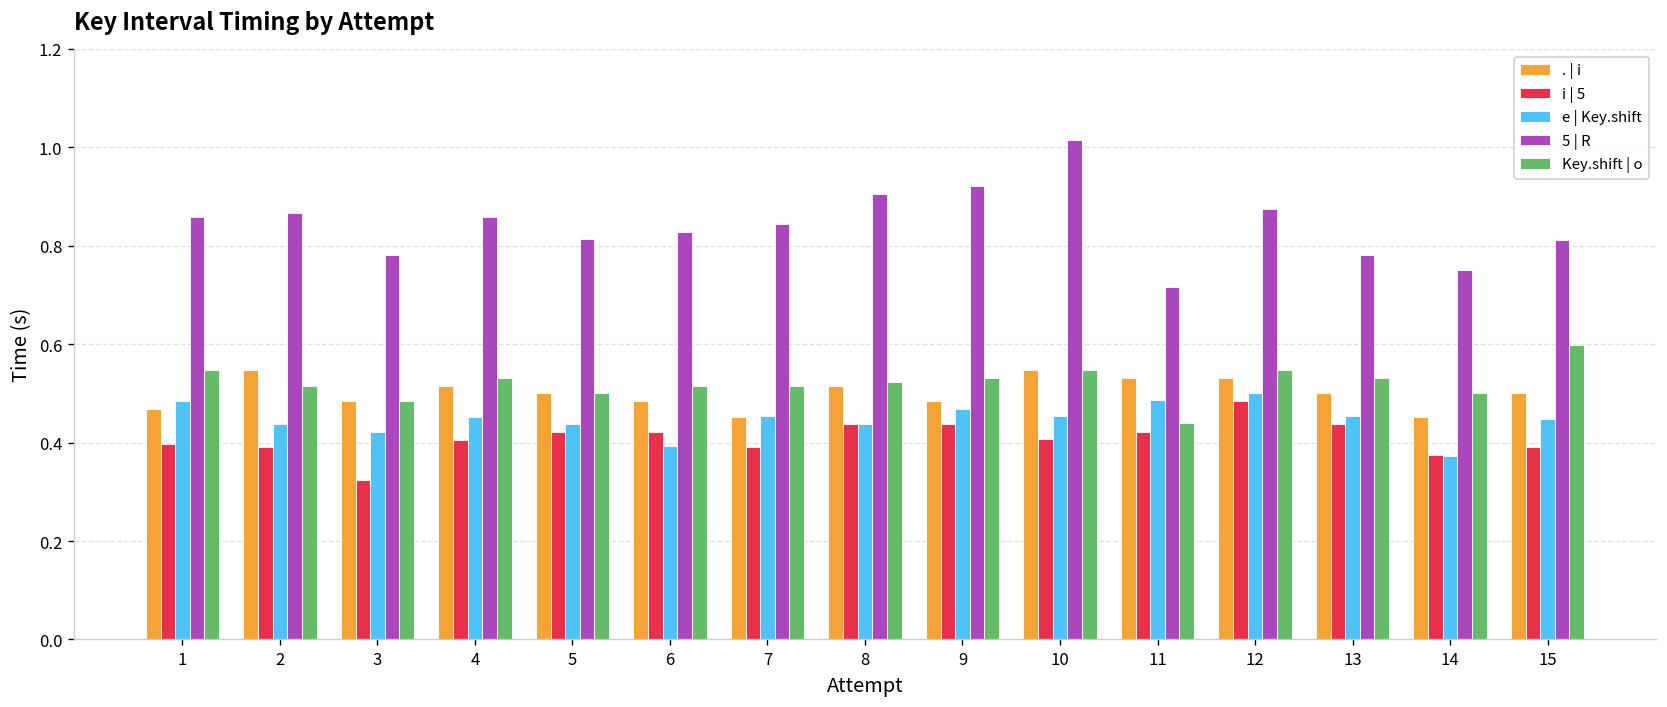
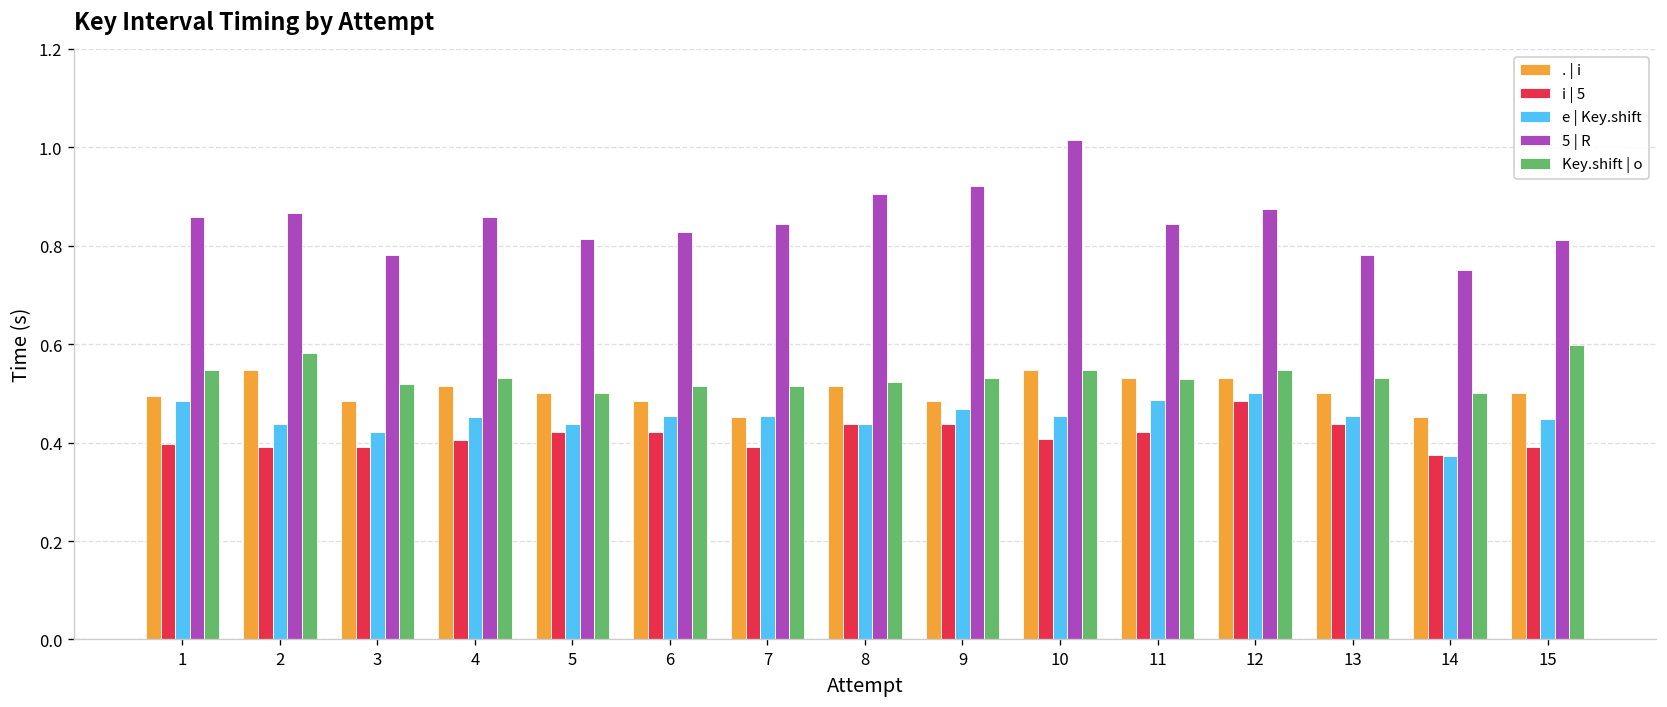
  {
    ". | i": {
-     "1": 0.47,
+     "1": 0.49,
      "2": 0.55,
      "3": 0.48,
      "4": 0.52,
      "5": 0.50,
      "6": 0.48,
      "7": 0.45,
      "8": 0.52,
      "9": 0.48,
      "10": 0.55,
      "11": 0.53,
      "12": 0.53,
      "13": 0.50,
      "14": 0.45,
      "15": 0.50
    },
    "i | 5": {
      "1": 0.40,
      "2": 0.39,
-     "3": 0.32,
+     "3": 0.39,
      "4": 0.41,
      "5": 0.42,
      "6": 0.42,
      "7": 0.39,
      "8": 0.44,
      "9": 0.44,
      "10": 0.41,
      "11": 0.42,
      "12": 0.48,
      "13": 0.44,
      "14": 0.38,
      "15": 0.39
    },
    "e | Key.shift": {
      "1": 0.48,
      "2": 0.44,
      "3": 0.42,
      "4": 0.45,
      "5": 0.44,
-     "6": 0.39,
+     "6": 0.45,
      "7": 0.45,
      "8": 0.44,
      "9": 0.47,
      "10": 0.45,
      "11": 0.49,
      "12": 0.50,
      "13": 0.45,
      "14": 0.37,
      "15": 0.45
    },
    "5 | R": {
      "1": 0.86,
      "2": 0.87,
      "3": 0.78,
      "4": 0.86,
      "5": 0.81,
      "6": 0.83,
      "7": 0.84,
      "8": 0.91,
      "9": 0.92,
      "10": 1.02,
-     "11": 0.72,
+     "11": 0.84,
      "12": 0.88,
      "13": 0.78,
      "14": 0.75,
      "15": 0.81
    },
    "Key.shift | o": {
      "1": 0.55,
-     "2": 0.52,
-     "3": 0.48,
+     "2": 0.58,
+     "3": 0.52,
      "4": 0.53,
      "5": 0.50,
      "6": 0.52,
      "7": 0.52,
      "8": 0.52,
      "9": 0.53,
      "10": 0.55,
-     "11": 0.44,
+     "11": 0.53,
      "12": 0.55,
      "13": 0.53,
      "14": 0.50,
      "15": 0.60
    }
  }
